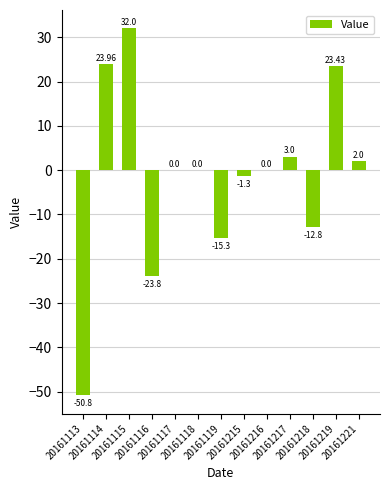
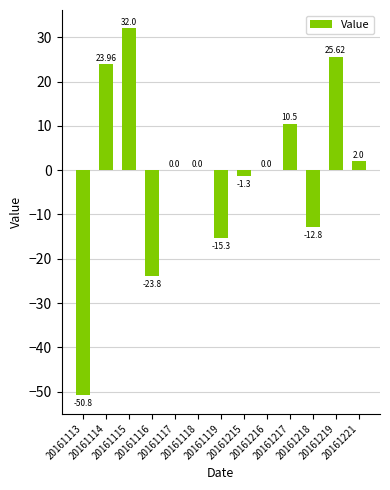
  {
    "20161113": -50.8,
    "20161114": 23.96,
    "20161115": 32.0,
    "20161116": -23.8,
    "20161117": 0.0,
    "20161118": 0.0,
    "20161119": -15.3,
    "20161215": -1.3,
    "20161216": 0.0,
-   "20161217": 3.0,
+   "20161217": 10.5,
    "20161218": -12.8,
-   "20161219": 23.43,
+   "20161219": 25.62,
    "20161221": 2.0
  }
